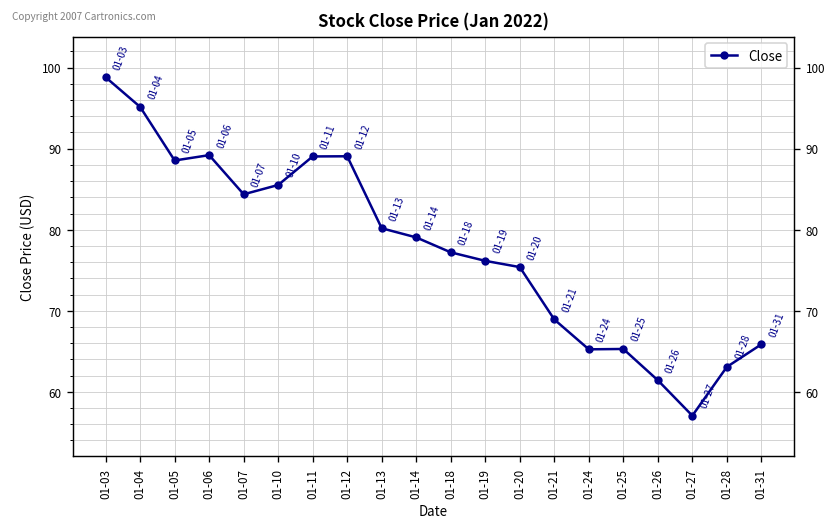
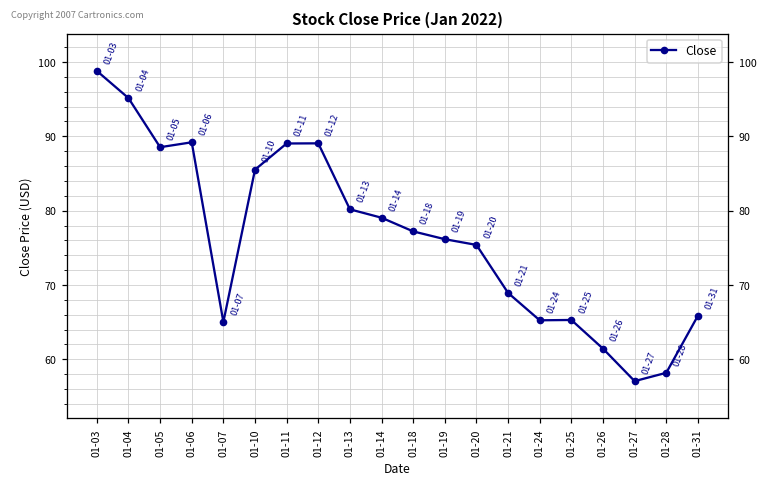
  {
-   "01-07": 84,
+   "01-07": 65,
    "01-27": 57,
-   "01-28": 63
+   "01-28": 58
  }
